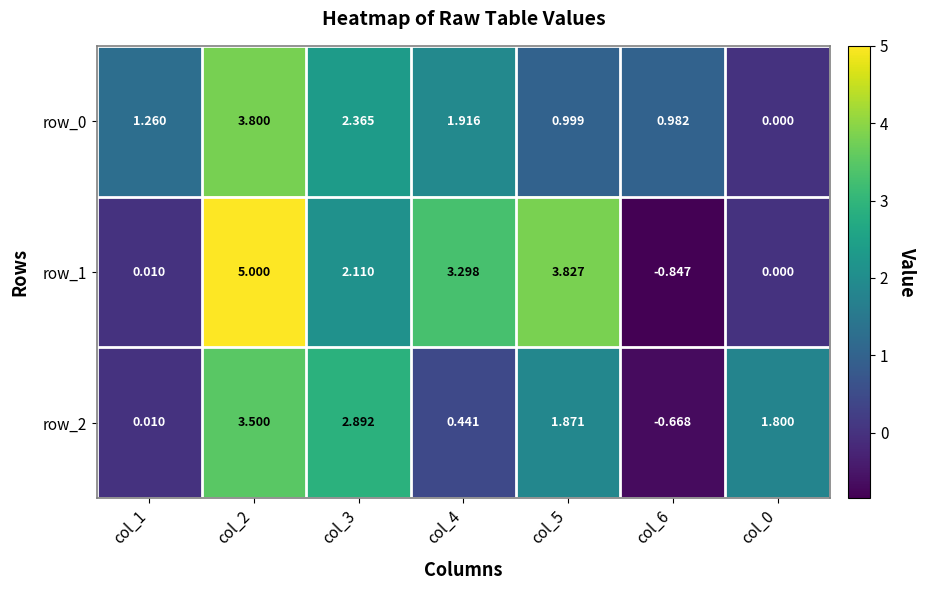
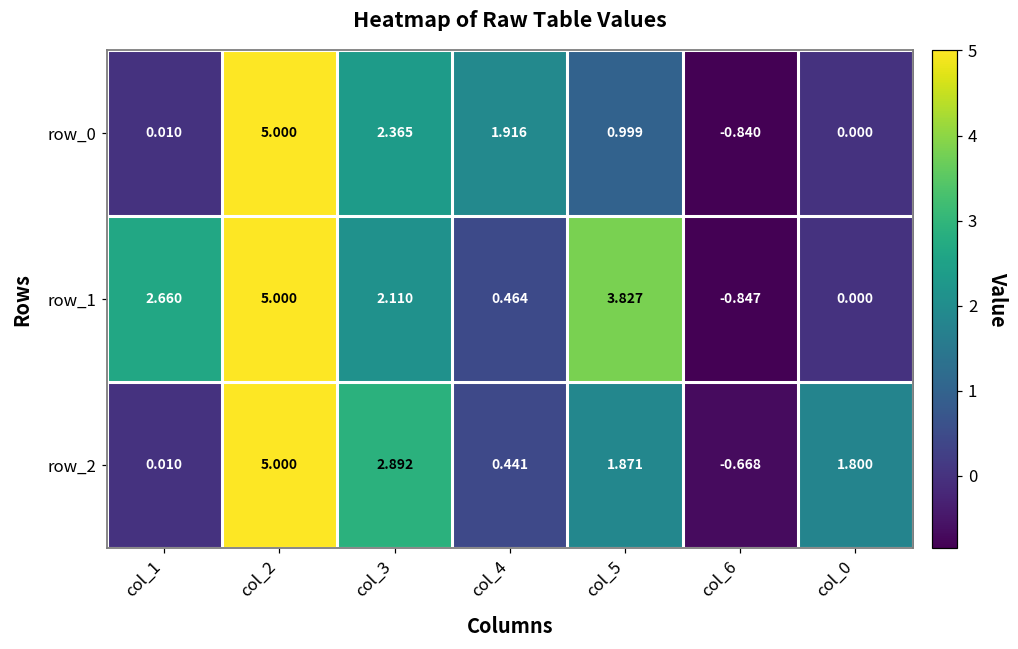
  {
    "row_0": {
-     "col_1": 1.260,
-     "col_2": 3.800,
+     "col_1": 0.010,
+     "col_2": 5.000,
      "col_3": 2.365,
      "col_4": 1.916,
      "col_5": 0.999,
-     "col_6": 0.982,
+     "col_6": -0.840,
      "col_0": 0.000
    },
    "row_1": {
-     "col_1": 0.010,
+     "col_1": 2.660,
      "col_2": 5.000,
      "col_3": 2.110,
-     "col_4": 3.298,
+     "col_4": 0.464,
      "col_5": 3.827,
      "col_6": -0.847,
      "col_0": 0.000
    },
    "row_2": {
      "col_1": 0.010,
-     "col_2": 3.500,
+     "col_2": 5.000,
      "col_3": 2.892,
      "col_4": 0.441,
      "col_5": 1.871,
      "col_6": -0.668,
      "col_0": 1.800
    }
  }
